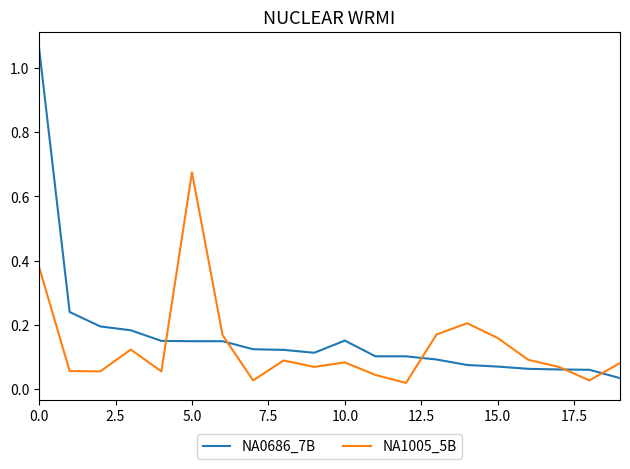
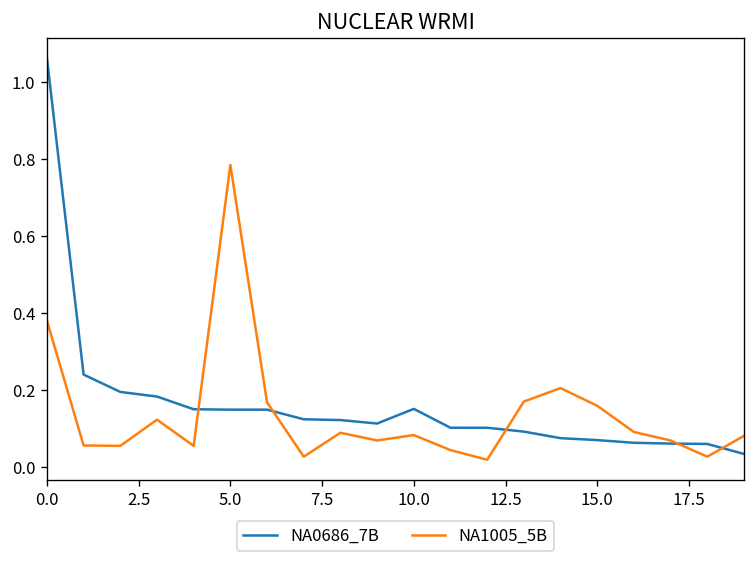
  {
    "NA0686_7B": {
      "0.0": 1.06,
      "5.0": 0.15,
      "10.0": 0.15,
      "15.0": 0.07
    },
    "NA1005_5B": {
      "0.0": 0.38,
-     "5.0": 0.68,
+     "5.0": 0.78,
      "10.0": 0.08,
      "15.0": 0.16
    }
  }
